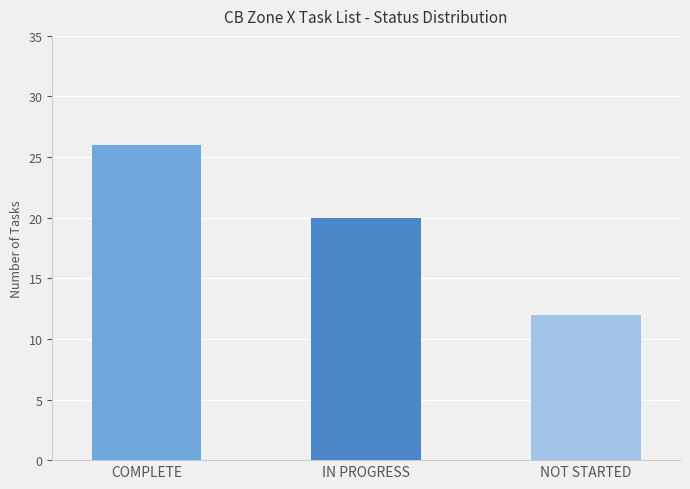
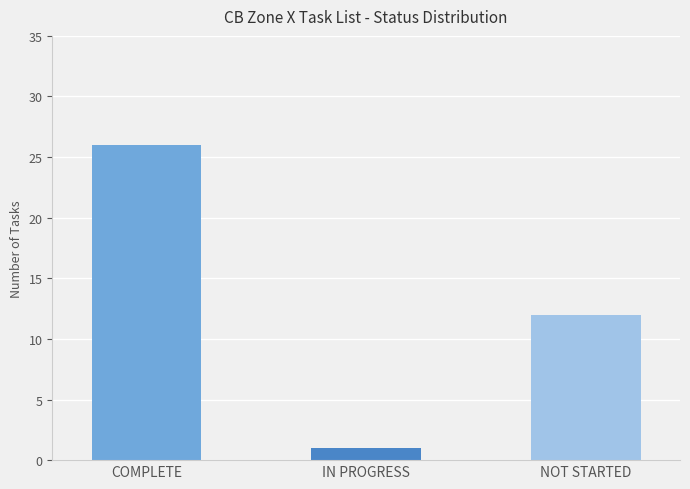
  {
    "COMPLETE": 26,
-   "IN PROGRESS": 20,
+   "IN PROGRESS": 1,
    "NOT STARTED": 12
  }
